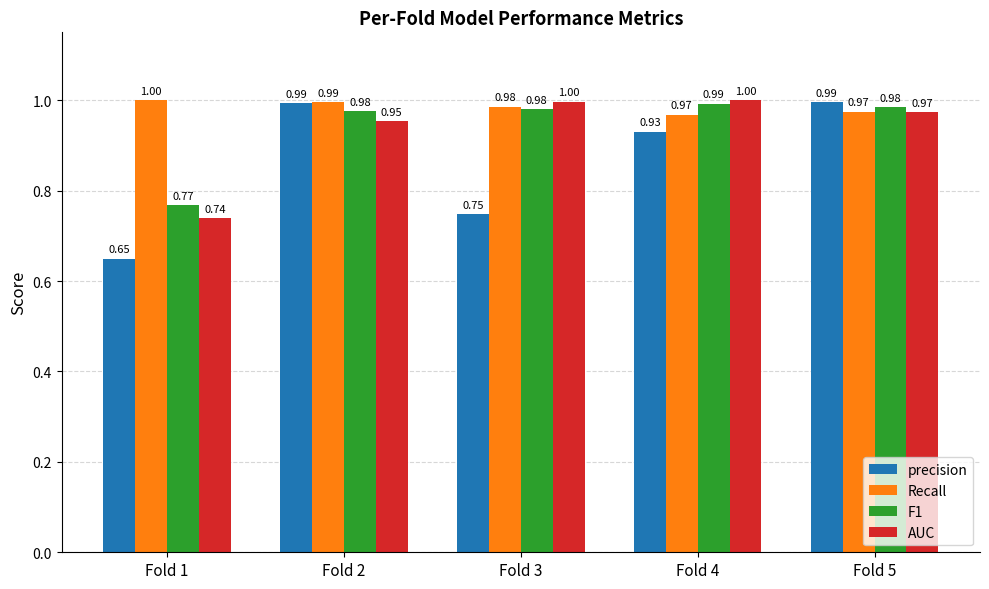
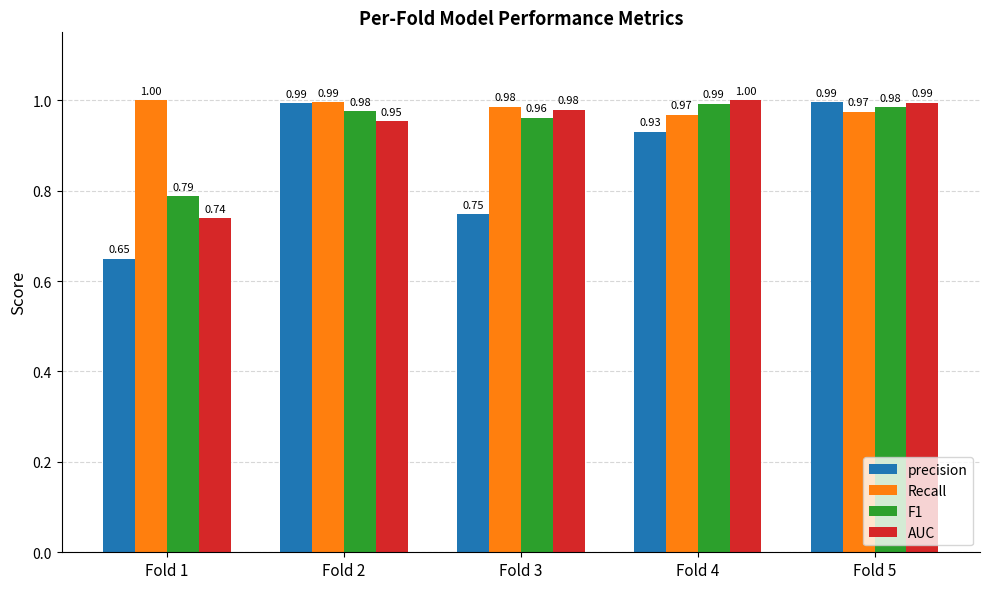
  {
    "precision": {
      "Fold 1": 0.65,
      "Fold 2": 0.99,
      "Fold 3": 0.75,
      "Fold 4": 0.93,
      "Fold 5": 0.99
    },
    "Recall": {
      "Fold 1": 1.00,
      "Fold 2": 0.99,
      "Fold 3": 0.98,
      "Fold 4": 0.97,
      "Fold 5": 0.97
    },
    "F1": {
-     "Fold 1": 0.77,
+     "Fold 1": 0.79,
      "Fold 2": 0.98,
-     "Fold 3": 0.98,
+     "Fold 3": 0.96,
      "Fold 4": 0.99,
      "Fold 5": 0.98
    },
    "AUC": {
      "Fold 1": 0.74,
      "Fold 2": 0.95,
-     "Fold 3": 1.00,
+     "Fold 3": 0.98,
      "Fold 4": 1.00,
-     "Fold 5": 0.97
+     "Fold 5": 0.99
    }
  }
